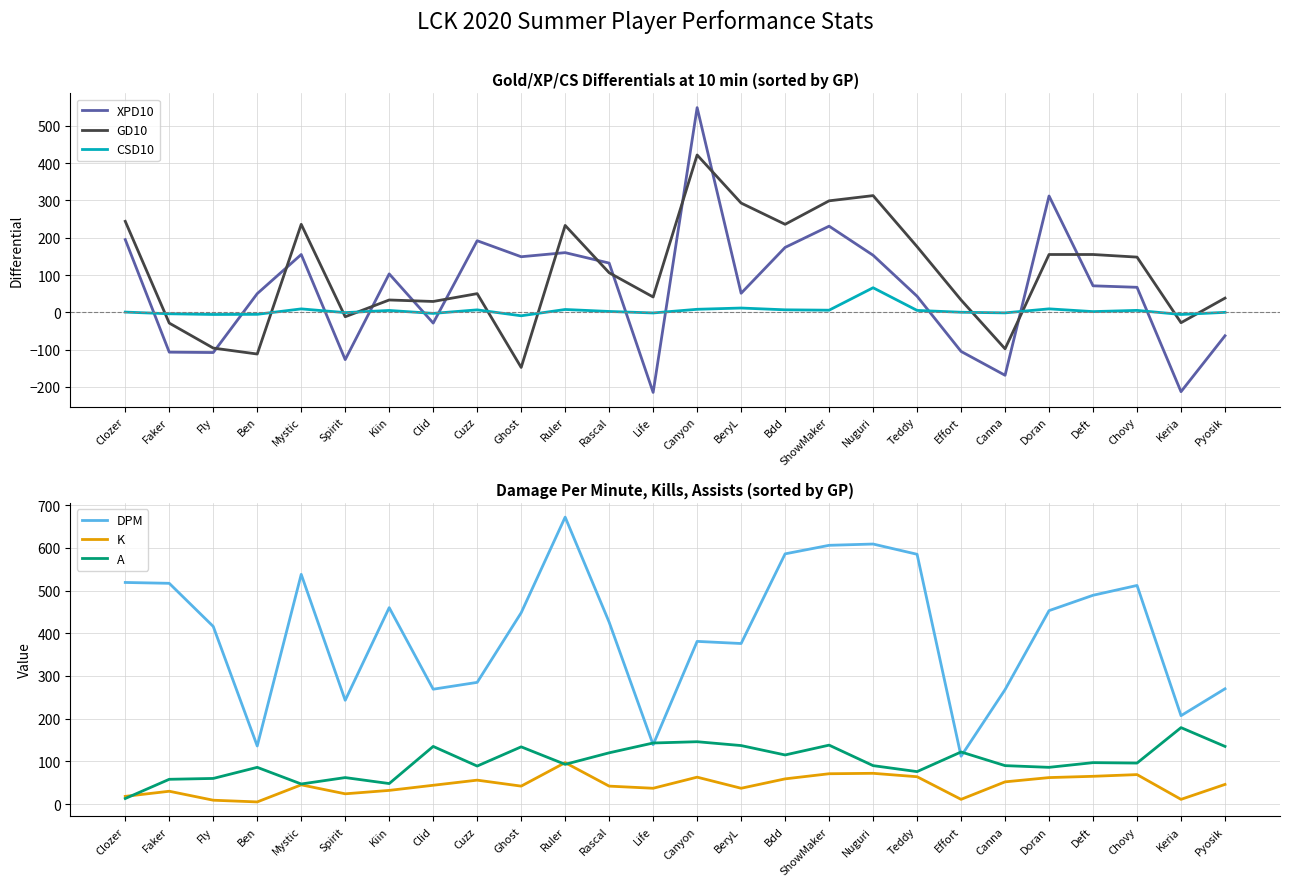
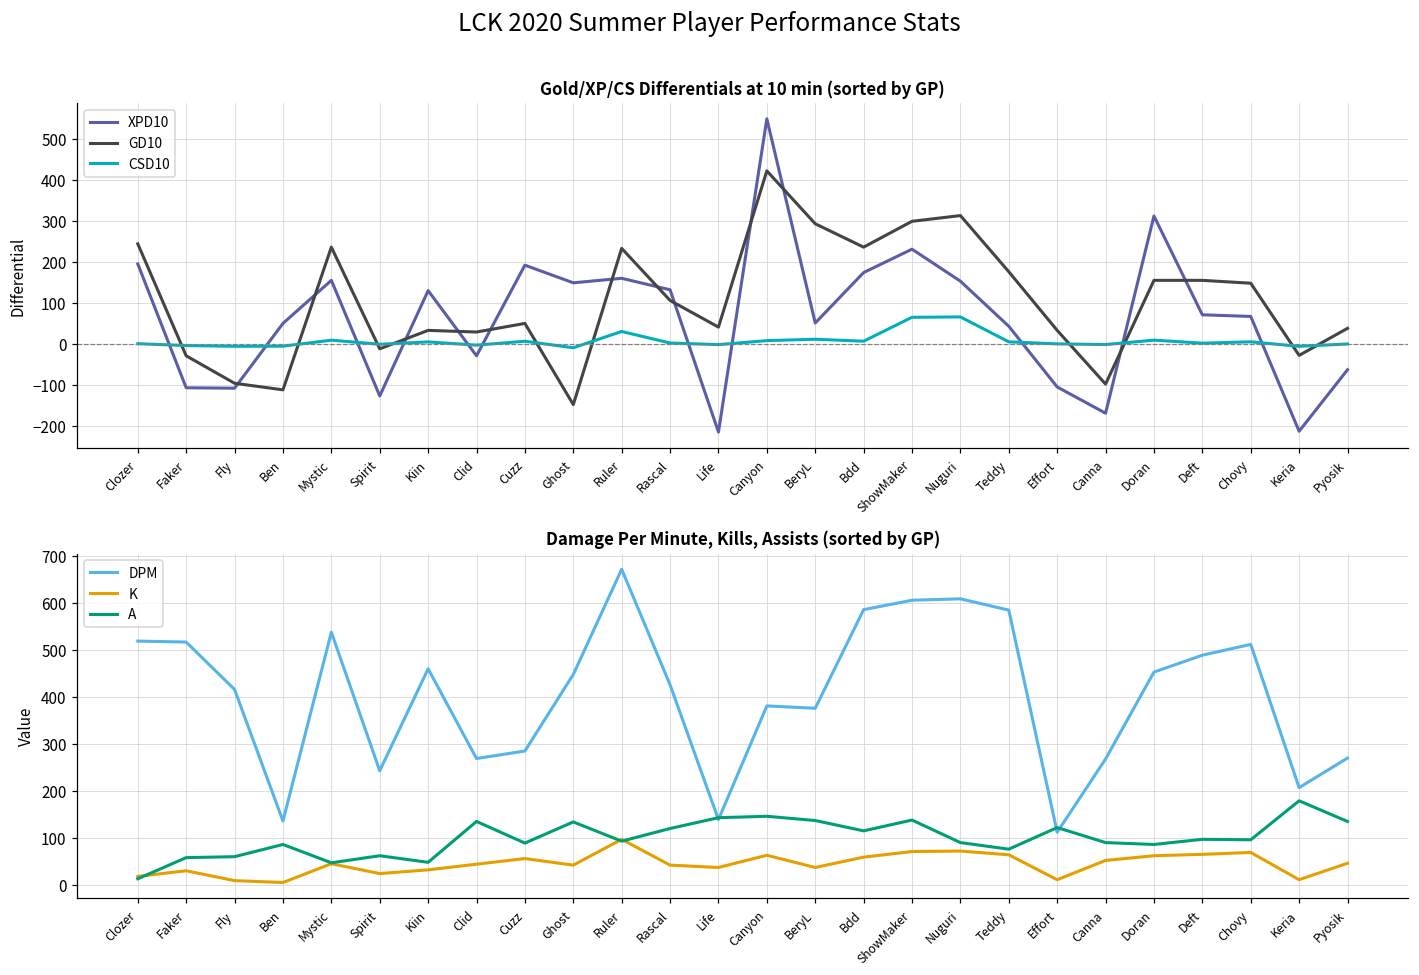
  {
    "Gold/XP/CS Differentials at 10 min (sorted by GP)": {
      "XPD10": {
        "Clozer": 200,
        "Faker": -110,
        "Fly": -110,
        "Ben": 50,
        "Mystic": 160,
        "Spirit": -130,
-       "Kiin": 100,
+       "Kiin": 130,
        "Clid": -30,
        "Cuzz": 190,
        "Ghost": 150,
        "Ruler": 160,
        "Rascal": 130,
        "Life": -220,
        "Canyon": 550,
        "BeryL": 50,
        "Bdd": 170,
        "ShowMaker": 230,
        "Nuguri": 150,
        "Teddy": 40,
        "Effort": -110,
        "Canna": -170,
        "Doran": 310,
        "Deft": 70,
        "Chovy": 70,
        "Keria": -210,
        "Pyosik": -60
      },
      "GD10": {
        "Clozer": 240,
        "Faker": -30,
        "Fly": -100,
        "Ben": -110,
        "Mystic": 240,
        "Spirit": -10,
        "Kiin": 30,
        "Clid": 30,
        "Cuzz": 50,
        "Ghost": -150,
        "Ruler": 230,
        "Rascal": 110,
        "Life": 40,
        "Canyon": 420,
        "BeryL": 290,
        "Bdd": 240,
        "ShowMaker": 300,
        "Nuguri": 310,
        "Teddy": 180,
        "Effort": 30,
        "Canna": -100,
        "Doran": 160,
        "Deft": 160,
        "Chovy": 150,
        "Keria": -30,
        "Pyosik": 40
      },
      "CSD10": {
        "Clozer": 0,
        "Faker": 0,
        "Fly": -10,
        "Ben": -10,
        "Mystic": 10,
        "Spirit": 0,
        "Kiin": 0,
        "Clid": 0,
        "Cuzz": 10,
        "Ghost": -10,
-       "Ruler": 10,
+       "Ruler": 30,
        "Rascal": 0,
        "Life": 0,
        "Canyon": 10,
        "BeryL": 10,
        "Bdd": 10,
-       "ShowMaker": 10,
+       "ShowMaker": 60,
        "Nuguri": 70,
        "Teddy": 10,
        "Effort": 0,
        "Canna": 0,
        "Doran": 10,
        "Deft": 0,
        "Chovy": 10,
        "Keria": -10,
        "Pyosik": 0
      }
    },
    "Damage Per Minute, Kills, Assists (sorted by GP)": {
      "DPM": {
        "Clozer": 520,
        "Faker": 520,
        "Fly": 420,
        "Ben": 140,
        "Mystic": 540,
        "Spirit": 240,
        "Kiin": 460,
        "Clid": 270,
        "Cuzz": 290,
        "Ghost": 450,
        "Ruler": 670,
        "Rascal": 430,
        "Canyon": 380,
        "BeryL": 380,
        "Bdd": 590,
        "ShowMaker": 610,
        "Nuguri": 610,
        "Teddy": 590,
        "Effort": 110,
        "Canna": 270,
        "Doran": 450,
        "Deft": 490,
        "Chovy": 510,
        "Keria": 210,
        "Pyosik": 270
      },
      "K": {
        "Faker": 30,
        "Fly": 10,
        "Ben": 10,
        "Spirit": 20,
        "Kiin": 30,
        "Clid": 40,
        "Cuzz": 60,
        "Ghost": 40,
        "Rascal": 40,
        "Life": 40,
        "Canyon": 60,
        "BeryL": 40,
        "Bdd": 60,
        "ShowMaker": 70,
        "Nuguri": 70,
        "Teddy": 60,
        "Effort": 10,
        "Canna": 50,
        "Doran": 60,
        "Deft": 70,
        "Chovy": 70,
        "Keria": 10,
        "Pyosik": 50
      },
      "A": {
        "Faker": 60,
        "Fly": 60,
        "Ben": 90,
        "Spirit": 60,
        "Kiin": 50,
        "Clid": 140,
        "Cuzz": 90,
        "Ghost": 130,
        "Rascal": 120,
        "Canyon": 150,
        "BeryL": 140,
        "Bdd": 120,
        "ShowMaker": 140,
        "Nuguri": 90,
        "Teddy": 80,
        "Effort": 120,
        "Canna": 90,
        "Doran": 90,
        "Deft": 100,
        "Chovy": 100,
        "Keria": 180,
        "Pyosik": 140
      }
    }
  }
